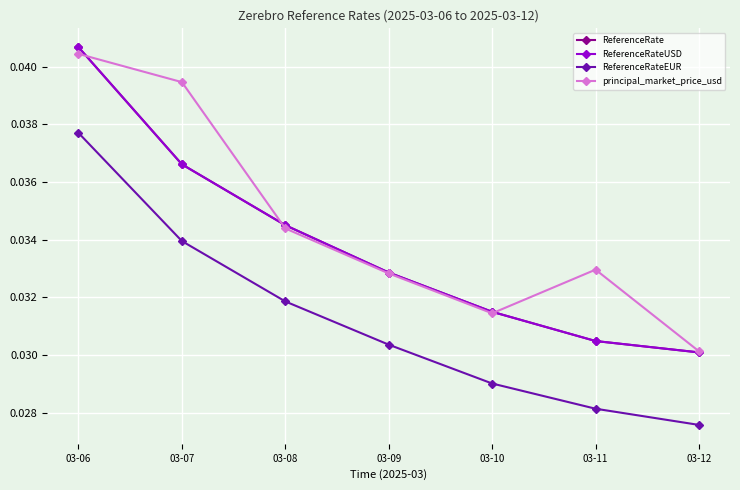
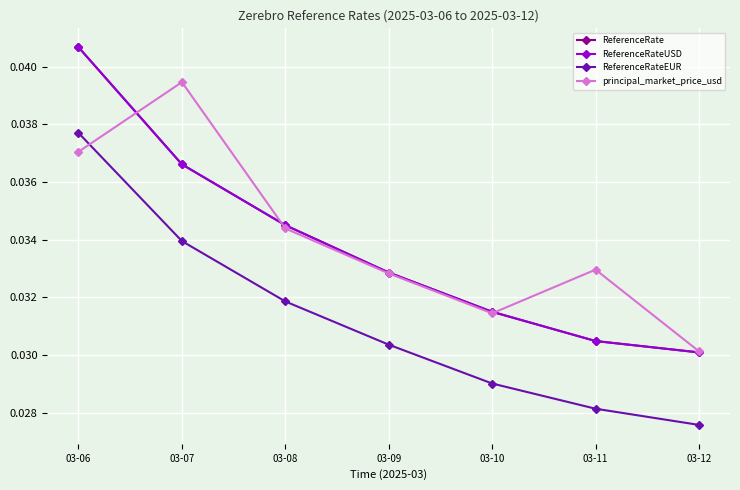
  {
    "principal_market_price_usd": {
-     "03-06": 0.0404,
+     "03-06": 0.0371,
      "03-07": 0.0395,
      "03-08": 0.0344,
      "03-11": 0.0330
    }
  }
